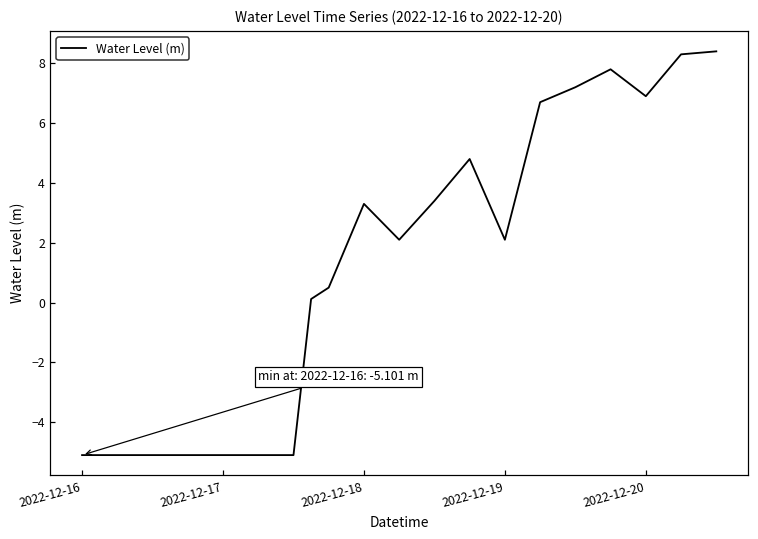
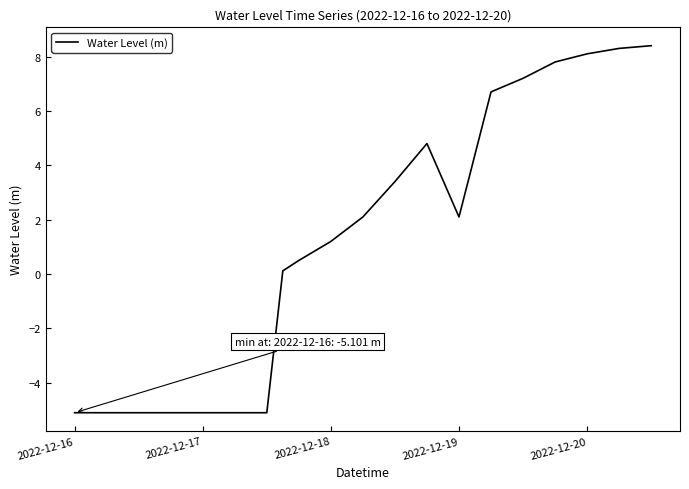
  {
    "2022-12-16": -5.1,
-   "2022-12-18": 3.3,
+   "2022-12-18": 1.2,
    "2022-12-19": 2.1,
-   "2022-12-20": 6.9
+   "2022-12-20": 8.1
  }
